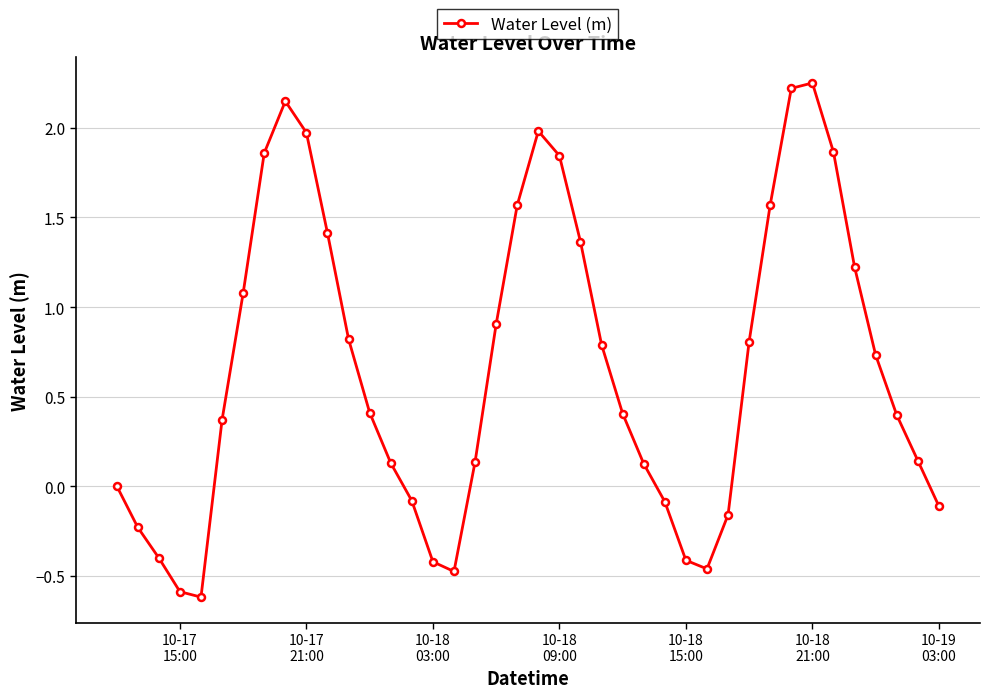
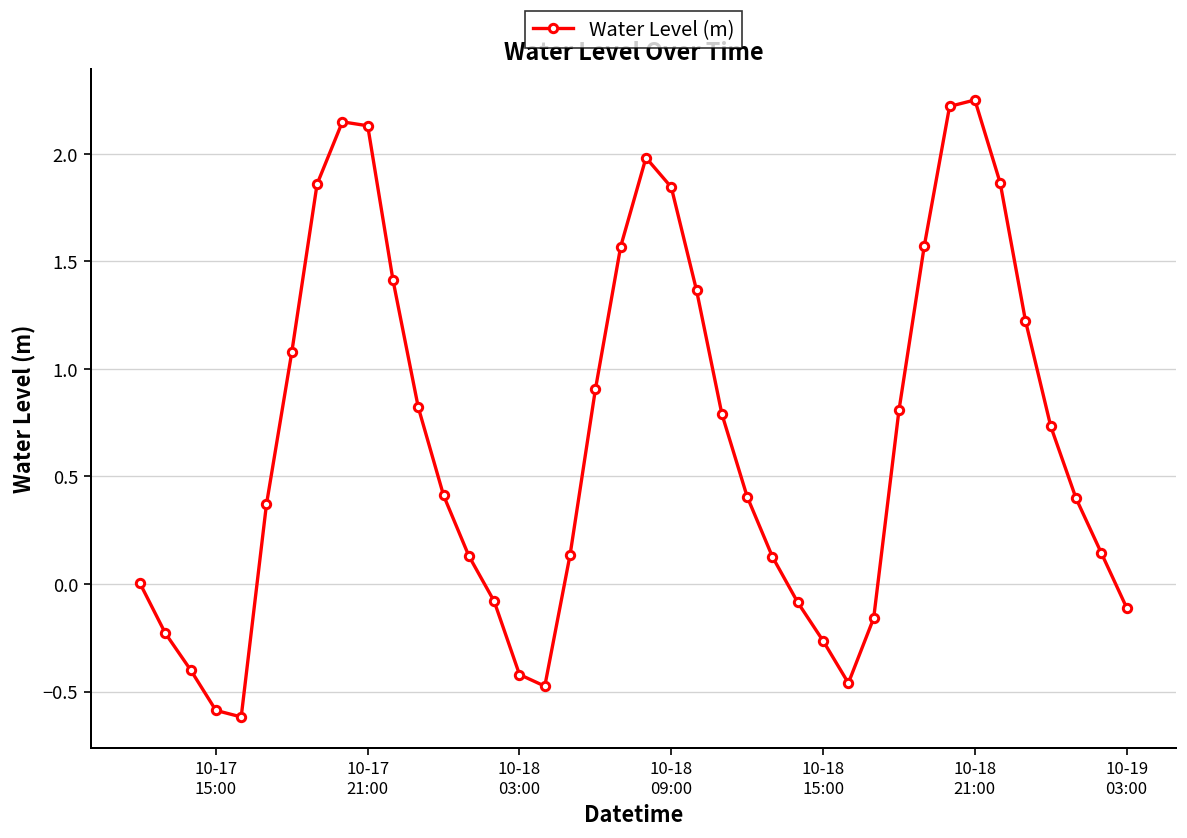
  {
    "10-17 15:00": -0.59,
-   "10-17 21:00": 1.97,
+   "10-17 21:00": 2.13,
    "10-18 03:00": -0.42,
    "10-18 09:00": 1.84,
-   "10-18 15:00": -0.41,
+   "10-18 15:00": -0.26,
    "10-18 21:00": 2.25,
    "10-19 03:00": -0.11
  }
